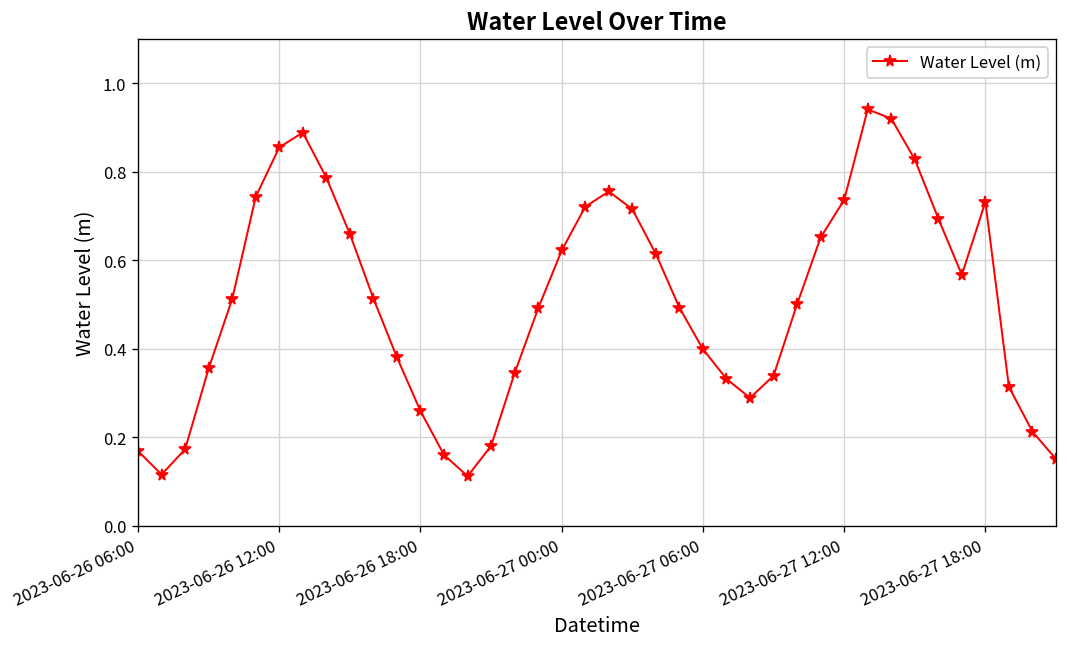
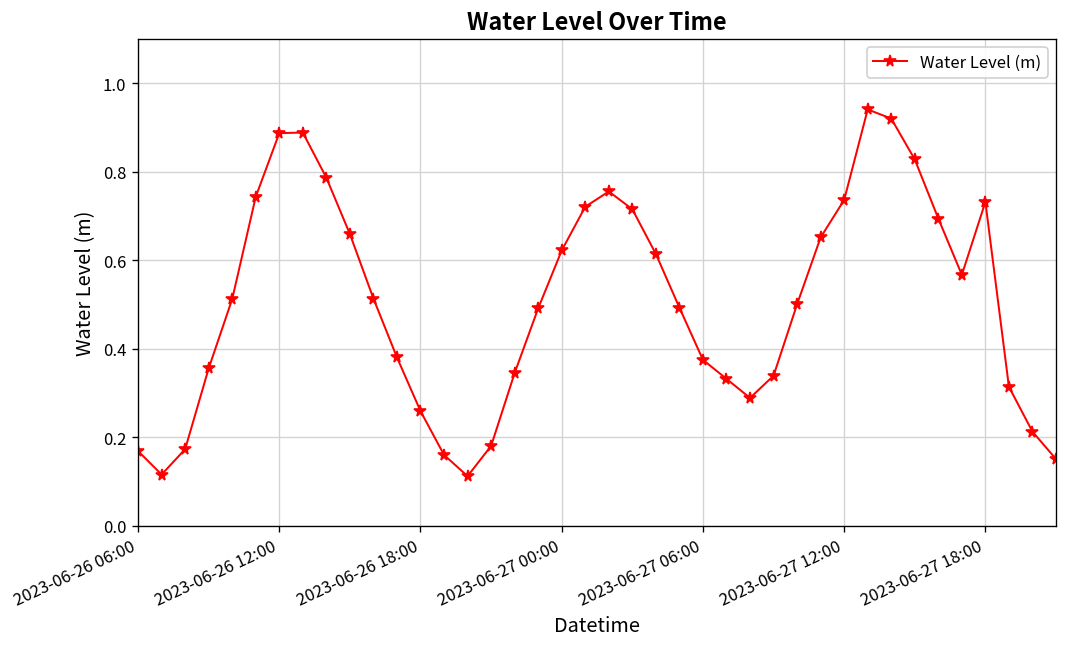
  {
    "2023-06-26 06:00": 0.17,
-   "2023-06-26 12:00": 0.86,
+   "2023-06-26 12:00": 0.89,
    "2023-06-26 18:00": 0.26,
    "2023-06-27 00:00": 0.62,
-   "2023-06-27 06:00": 0.40,
+   "2023-06-27 06:00": 0.37,
    "2023-06-27 12:00": 0.74,
    "2023-06-27 18:00": 0.73
  }
